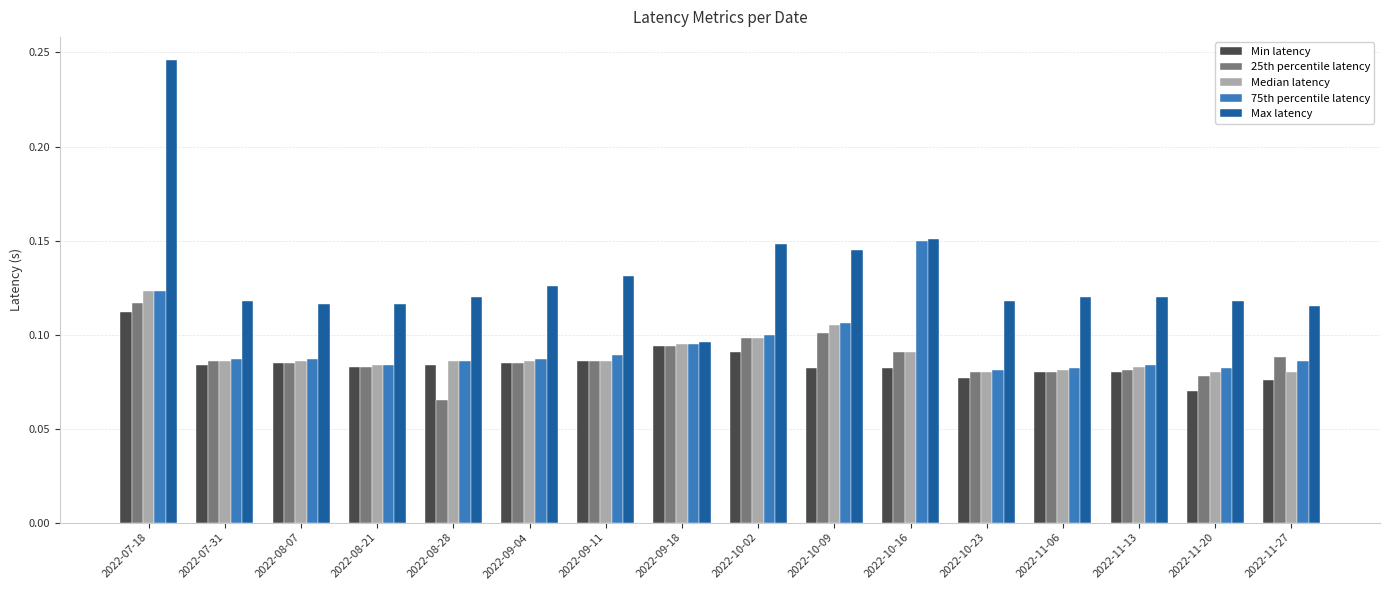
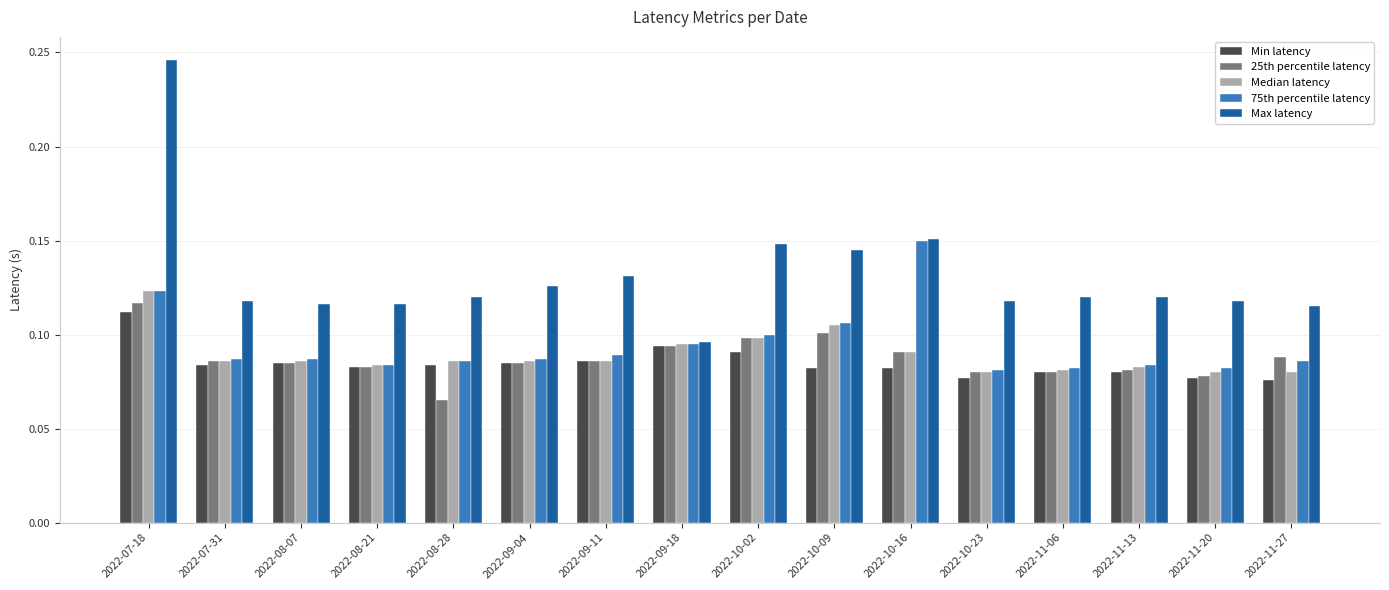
  {
    "Min latency": {
      "2022-07-18": 0.112,
      "2022-07-31": 0.084,
      "2022-08-07": 0.085,
      "2022-08-21": 0.083,
      "2022-08-28": 0.084,
      "2022-09-04": 0.085,
      "2022-09-11": 0.086,
      "2022-09-18": 0.094,
      "2022-10-02": 0.091,
      "2022-10-09": 0.082,
      "2022-10-16": 0.082,
      "2022-10-23": 0.077,
      "2022-11-06": 0.080,
      "2022-11-13": 0.080,
-     "2022-11-20": 0.070,
+     "2022-11-20": 0.077,
      "2022-11-27": 0.076
    },
    "25th percentile latency": {
      "2022-07-18": 0.117,
      "2022-07-31": 0.086,
      "2022-08-07": 0.085,
      "2022-08-21": 0.083,
      "2022-08-28": 0.065,
      "2022-09-04": 0.085,
      "2022-09-11": 0.086,
      "2022-09-18": 0.094,
      "2022-10-02": 0.098,
      "2022-10-09": 0.101,
      "2022-10-16": 0.091,
      "2022-10-23": 0.080,
      "2022-11-06": 0.080,
      "2022-11-13": 0.081,
      "2022-11-20": 0.078,
      "2022-11-27": 0.088
    },
    "Median latency": {
      "2022-07-18": 0.123,
      "2022-07-31": 0.086,
      "2022-08-07": 0.086,
      "2022-08-21": 0.084,
      "2022-08-28": 0.086,
      "2022-09-04": 0.086,
      "2022-09-11": 0.086,
      "2022-09-18": 0.095,
      "2022-10-02": 0.098,
      "2022-10-09": 0.105,
      "2022-10-16": 0.091,
      "2022-10-23": 0.080,
      "2022-11-06": 0.081,
      "2022-11-13": 0.083,
      "2022-11-20": 0.080,
      "2022-11-27": 0.080
    }
  }
